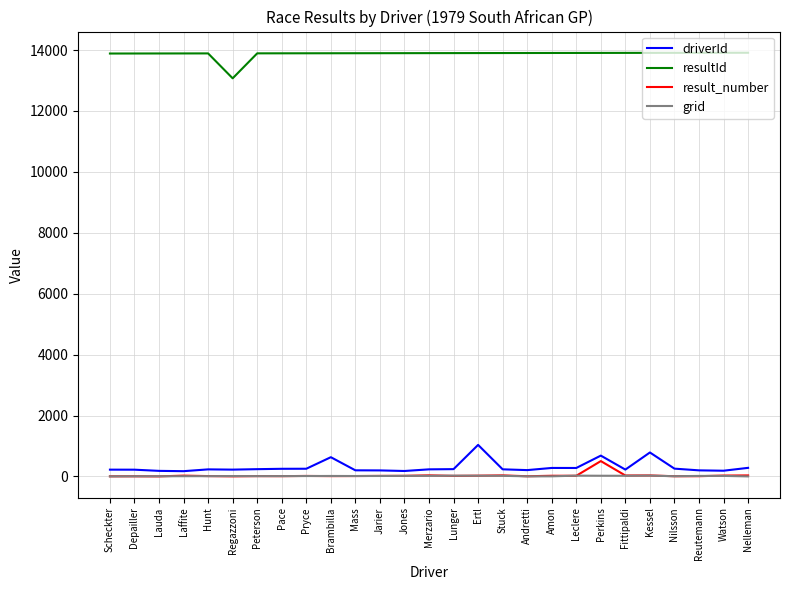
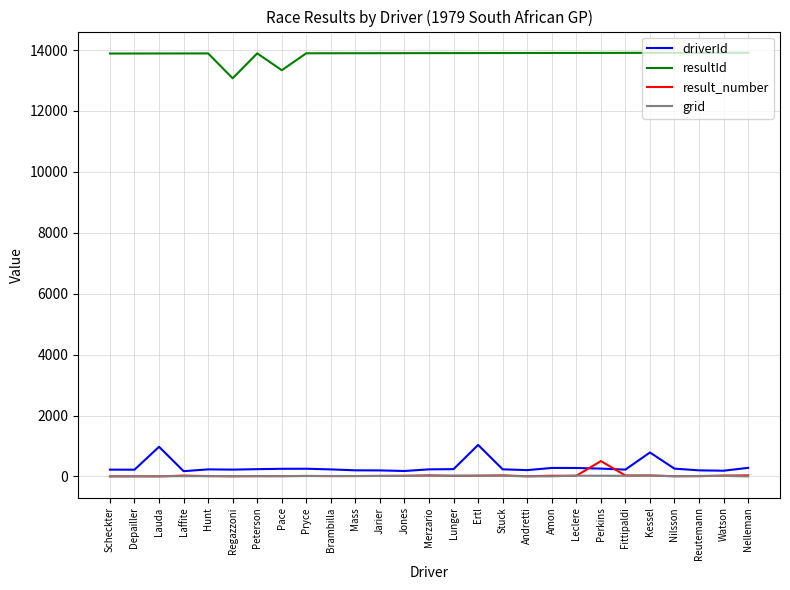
  {
    "driverId": {
      "Scheckter": 200,
      "Depailler": 200,
-     "Lauda": 200,
+     "Lauda": 1000,
      "Laffite": 200,
      "Hunt": 200,
      "Regazzoni": 200,
      "Peterson": 200,
      "Pace": 300,
      "Pryce": 300,
-     "Brambilla": 600,
+     "Brambilla": 200,
      "Mass": 200,
      "Jarier": 200,
      "Jones": 200,
      "Merzario": 200,
      "Lunger": 200,
      "Ertl": 1000,
      "Stuck": 200,
      "Andretti": 200,
      "Amon": 300,
      "Leclere": 300,
-     "Perkins": 700,
+     "Perkins": 300,
      "Fittipaldi": 200,
      "Kessel": 800,
      "Nilsson": 300,
      "Reutemann": 200,
      "Watson": 200,
      "Nelleman": 300
    },
    "resultId": {
      "Scheckter": 13900,
      "Depailler": 13900,
      "Lauda": 13900,
      "Laffite": 13900,
      "Hunt": 13900,
      "Regazzoni": 13100,
      "Peterson": 13900,
-     "Pace": 13900,
+     "Pace": 13300,
      "Pryce": 13900,
      "Brambilla": 13900,
      "Mass": 13900,
      "Jarier": 13900,
      "Jones": 13900,
      "Merzario": 13900,
      "Lunger": 13900,
      "Ertl": 13900,
      "Stuck": 13900,
      "Andretti": 13900,
      "Amon": 13900,
      "Leclere": 13900,
      "Perkins": 13900,
      "Fittipaldi": 13900
    },
    "result_number": {
      "Perkins": 500
    },
    "grid": {
      "Perkins": 0
    }
  }
